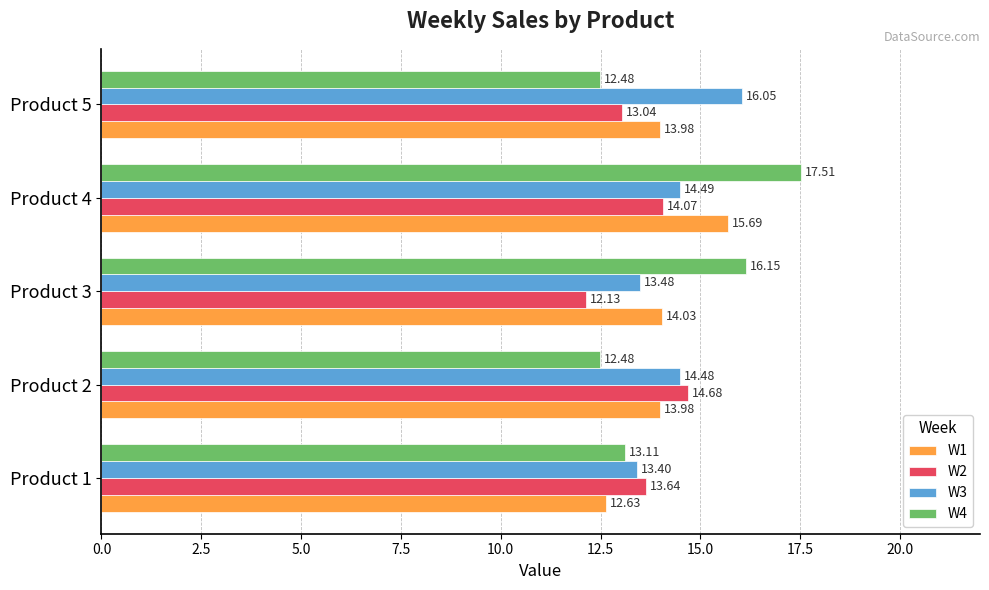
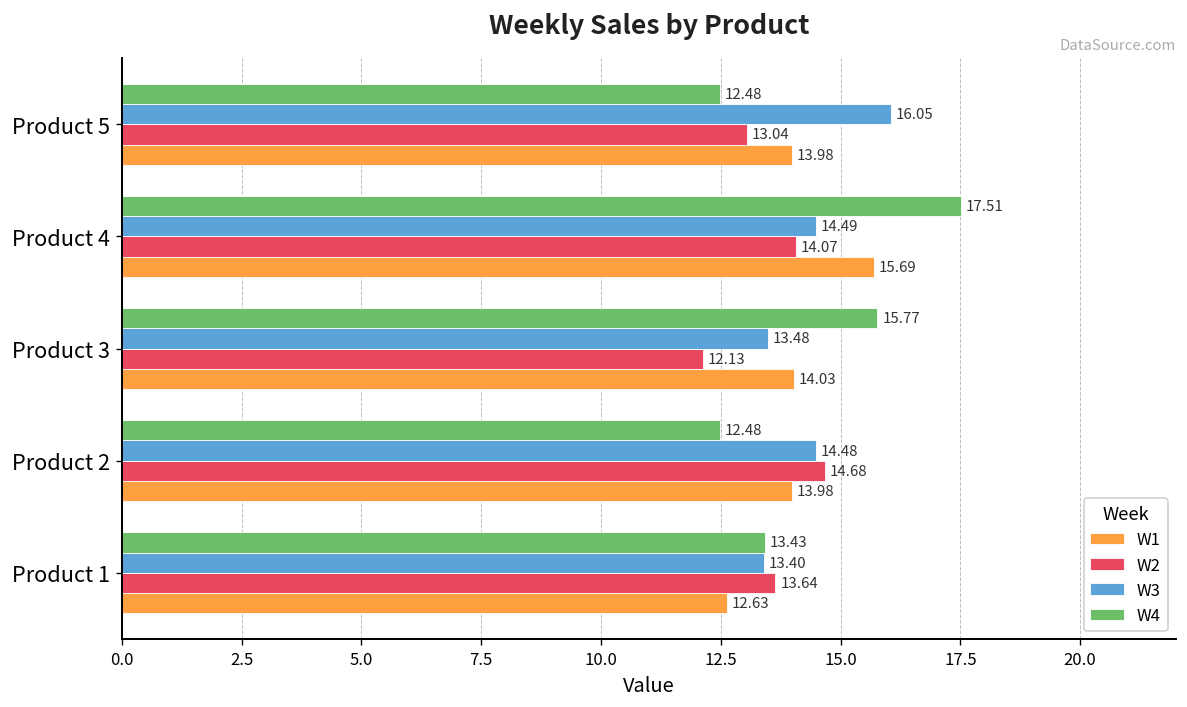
  {
    "W1": {
      "Product 5": 13.98,
      "Product 4": 15.69,
      "Product 3": 14.03,
      "Product 2": 13.98,
      "Product 1": 12.63
    },
    "W2": {
      "Product 5": 13.04,
      "Product 4": 14.07,
      "Product 3": 12.13,
      "Product 2": 14.68,
      "Product 1": 13.64
    },
    "W3": {
      "Product 5": 16.05,
      "Product 4": 14.49,
      "Product 3": 13.48,
      "Product 2": 14.48,
      "Product 1": 13.40
    },
    "W4": {
      "Product 5": 12.48,
      "Product 4": 17.51,
-     "Product 3": 16.15,
+     "Product 3": 15.77,
      "Product 2": 12.48,
-     "Product 1": 13.11
+     "Product 1": 13.43
    }
  }
